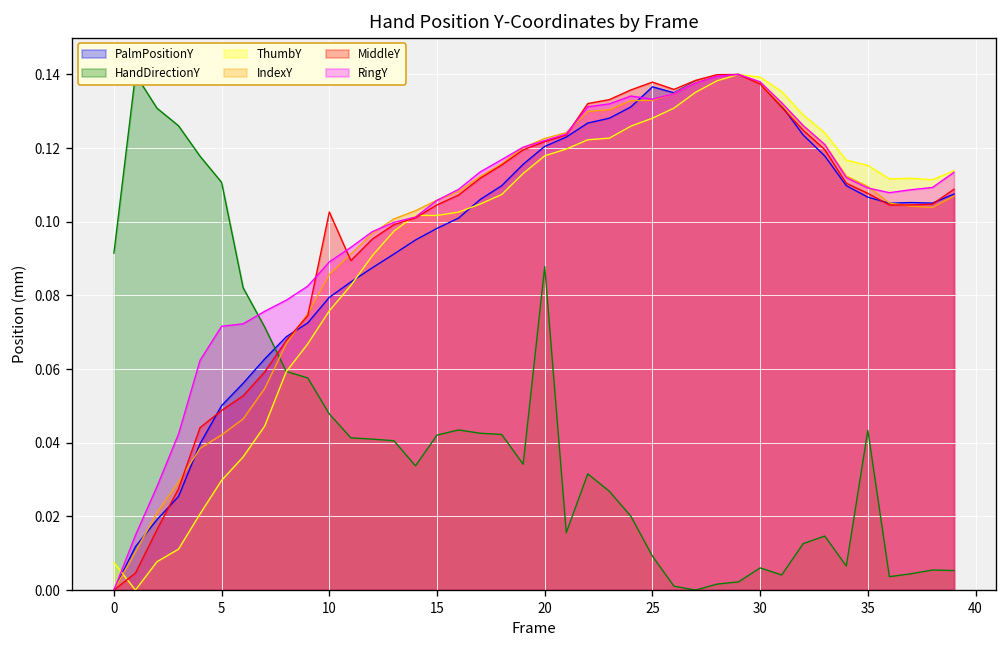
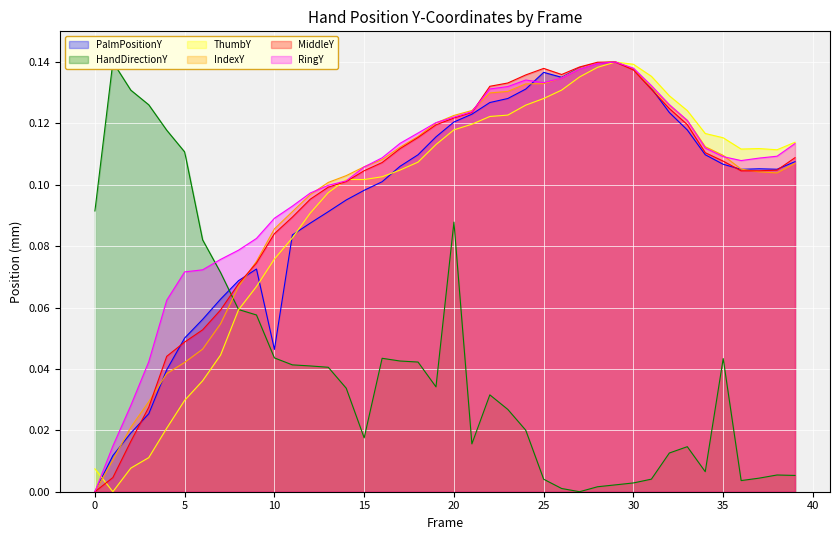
  {
    "PalmPositionY": {
      "5": 0.050,
-     "10": 0.079,
+     "10": 0.046,
      "15": 0.098,
      "20": 0.120,
      "25": 0.137,
      "35": 0.107
    },
    "HandDirectionY": {
      "0": 0.091,
      "5": 0.111,
-     "10": 0.048,
-     "15": 0.042,
+     "10": 0.044,
+     "15": 0.018,
      "20": 0.088,
-     "25": 0.009,
-     "30": 0.006,
+     "25": 0.004,
+     "30": 0.003,
      "35": 0.043
    },
    "MiddleY": {
      "5": 0.049,
-     "10": 0.103,
+     "10": 0.084,
      "15": 0.105,
      "25": 0.138,
      "35": 0.108
    },
    "RingY": {
      "5": 0.072,
      "10": 0.089
    }
  }
